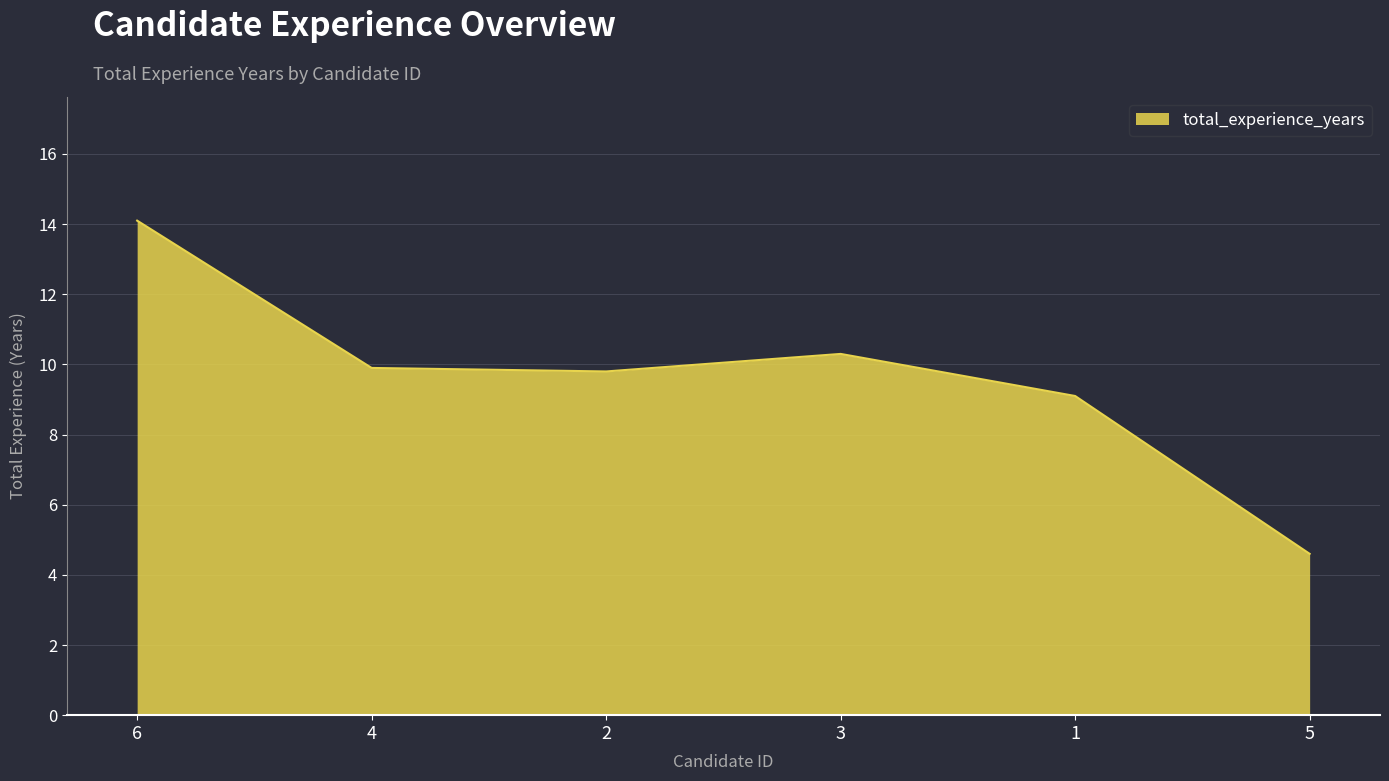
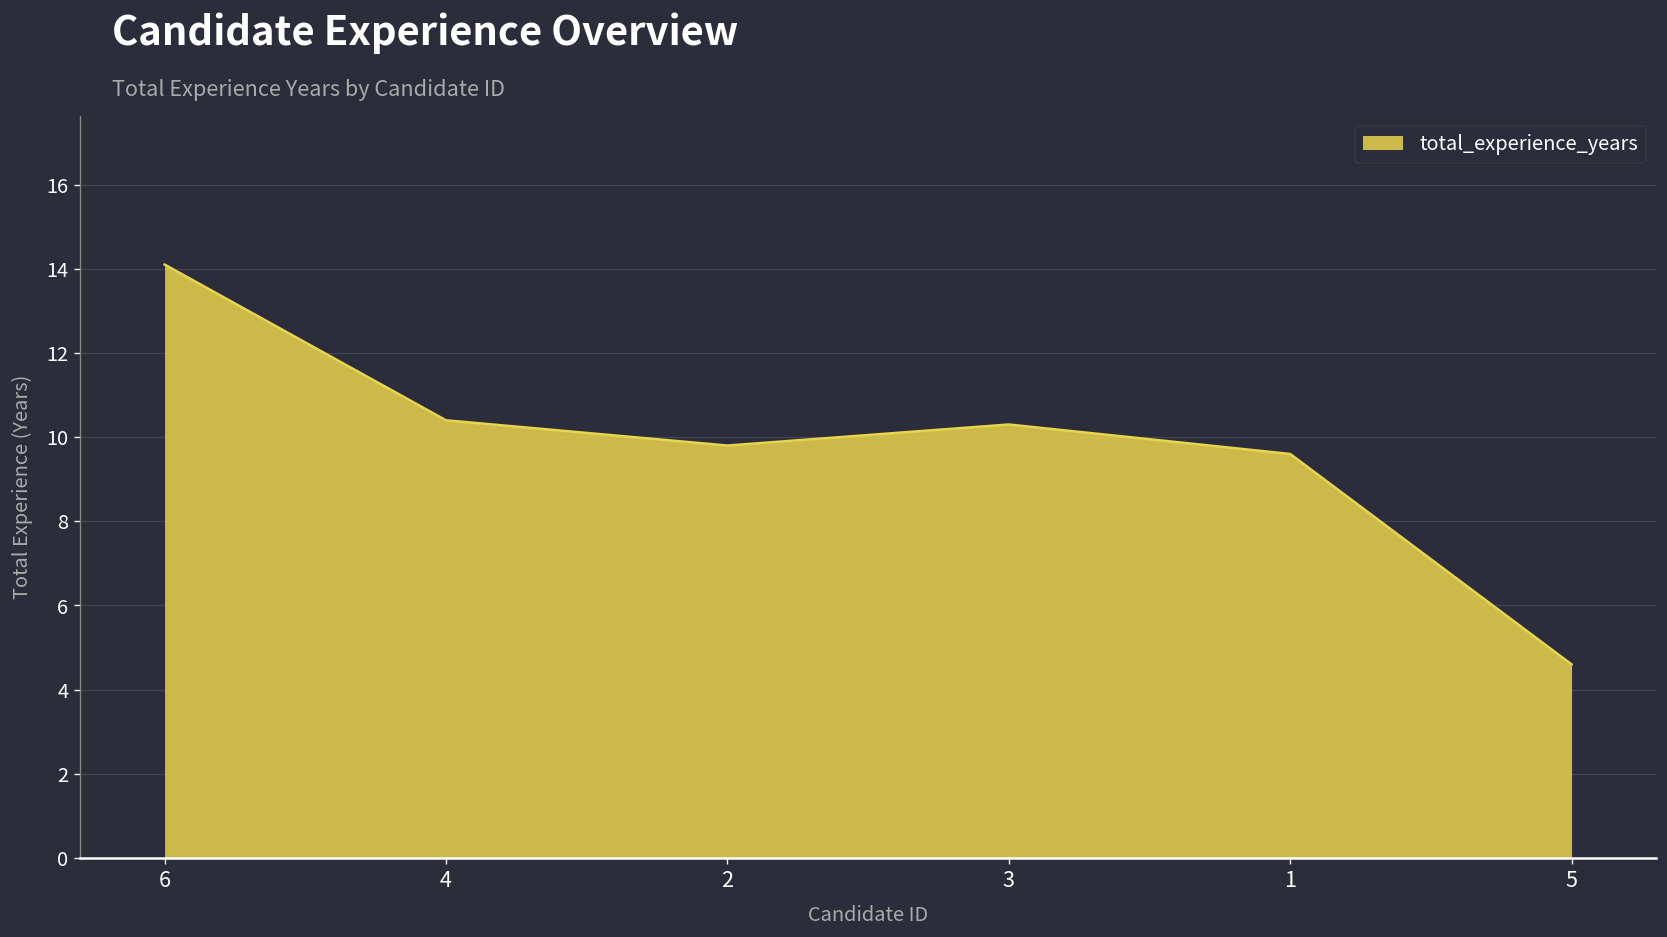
  {
    "6": 14.1,
-   "4": 9.9,
+   "4": 10.4,
    "2": 9.8,
    "3": 10.3,
-   "1": 9.1,
+   "1": 9.6,
    "5": 4.6
  }
